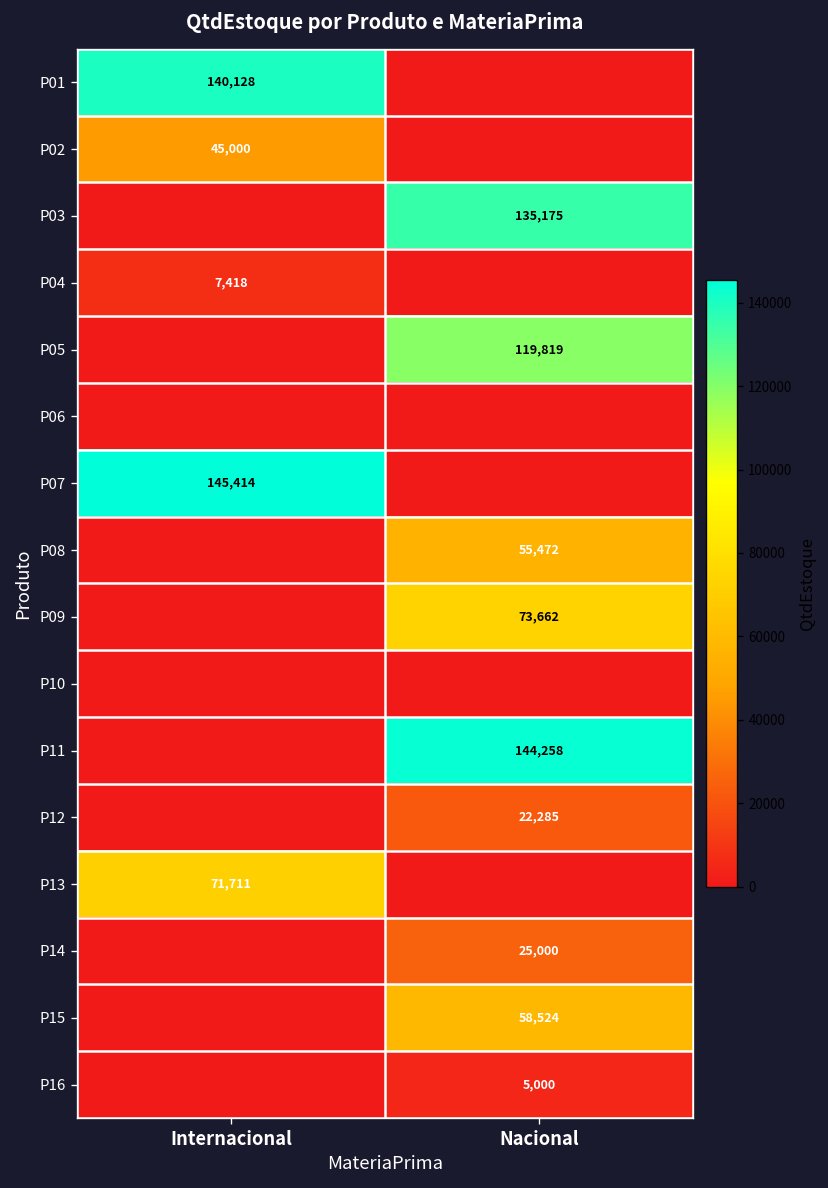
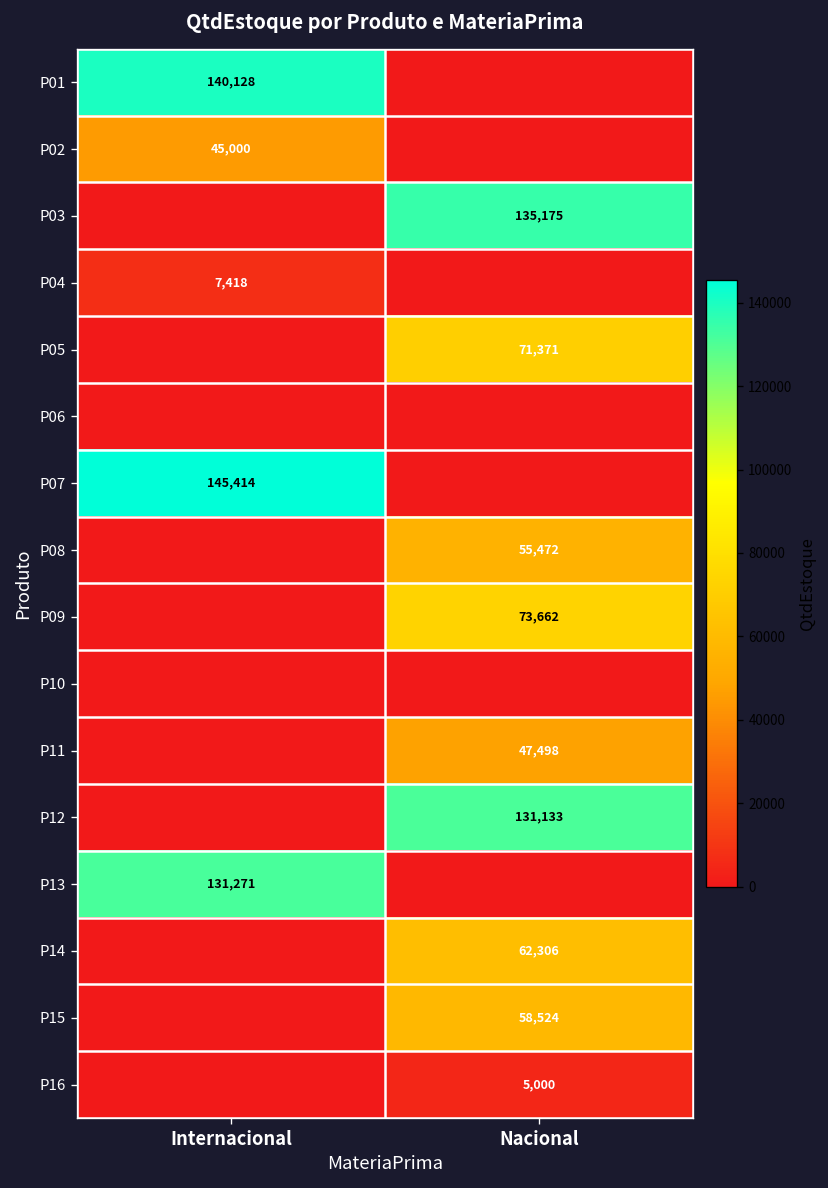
  {
    "P01": {
      "Internacional": "140,128"
    },
    "P02": {
      "Internacional": "45,000"
    },
    "P03": {
      "Nacional": "135,175"
    },
    "P04": {
      "Internacional": "7,418"
    },
    "P05": {
-     "Nacional": "119,819"
+     "Nacional": "71,371"
    },
    "P07": {
      "Internacional": "145,414"
    },
    "P08": {
      "Nacional": "55,472"
    },
    "P09": {
      "Nacional": "73,662"
    },
    "P11": {
-     "Nacional": "144,258"
+     "Nacional": "47,498"
    },
    "P12": {
-     "Nacional": "22,285"
+     "Nacional": "131,133"
    },
    "P13": {
-     "Internacional": "71,711"
+     "Internacional": "131,271"
    },
    "P14": {
-     "Nacional": "25,000"
+     "Nacional": "62,306"
    },
    "P15": {
      "Nacional": "58,524"
    },
    "P16": {
      "Nacional": "5,000"
    }
  }
